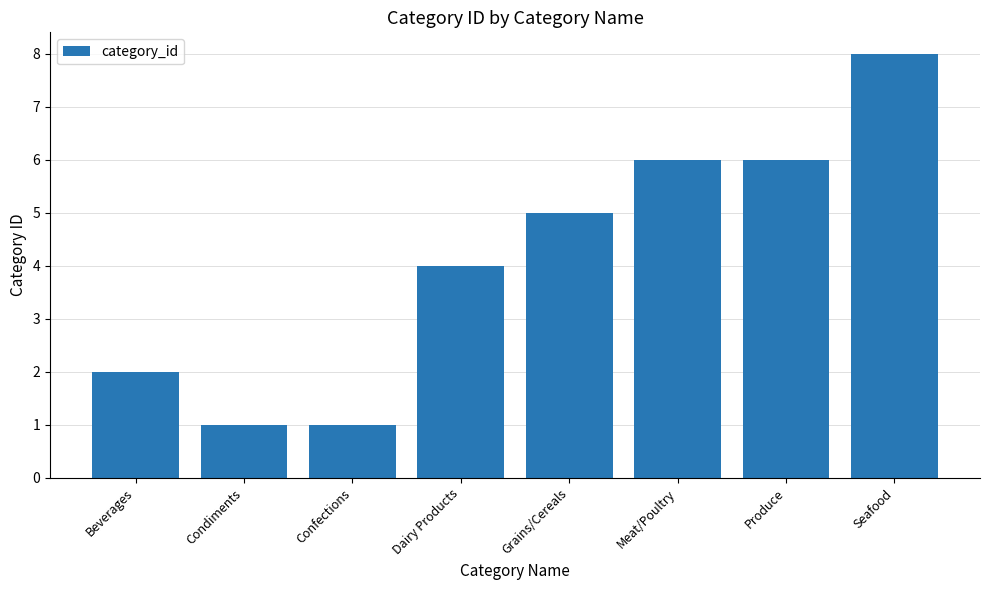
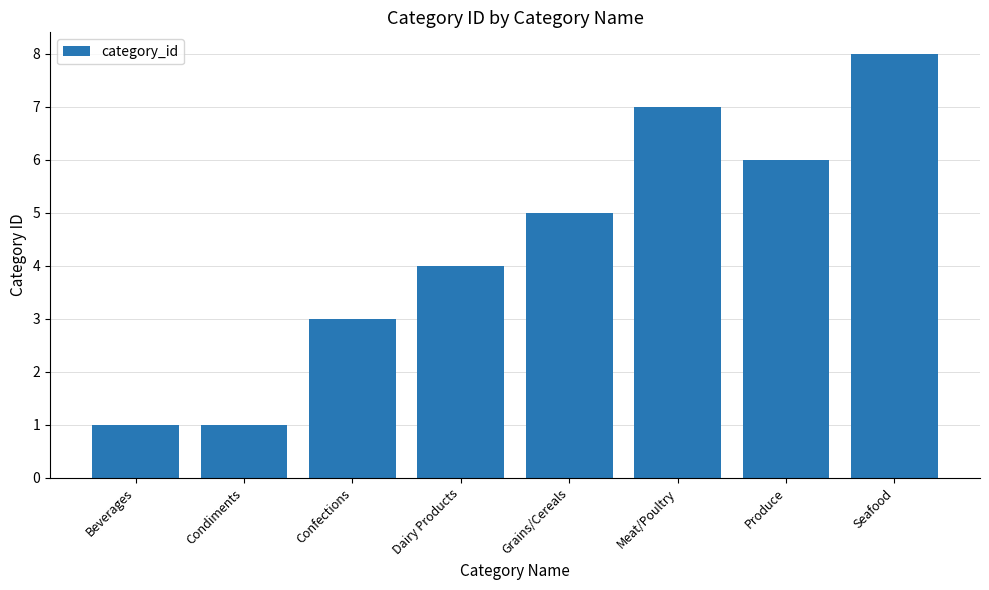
  {
-   "Beverages": 2,
+   "Beverages": 1,
    "Condiments": 1,
-   "Confections": 1,
+   "Confections": 3,
    "Dairy Products": 4,
    "Grains/Cereals": 5,
-   "Meat/Poultry": 6,
+   "Meat/Poultry": 7,
    "Produce": 6,
    "Seafood": 8
  }
